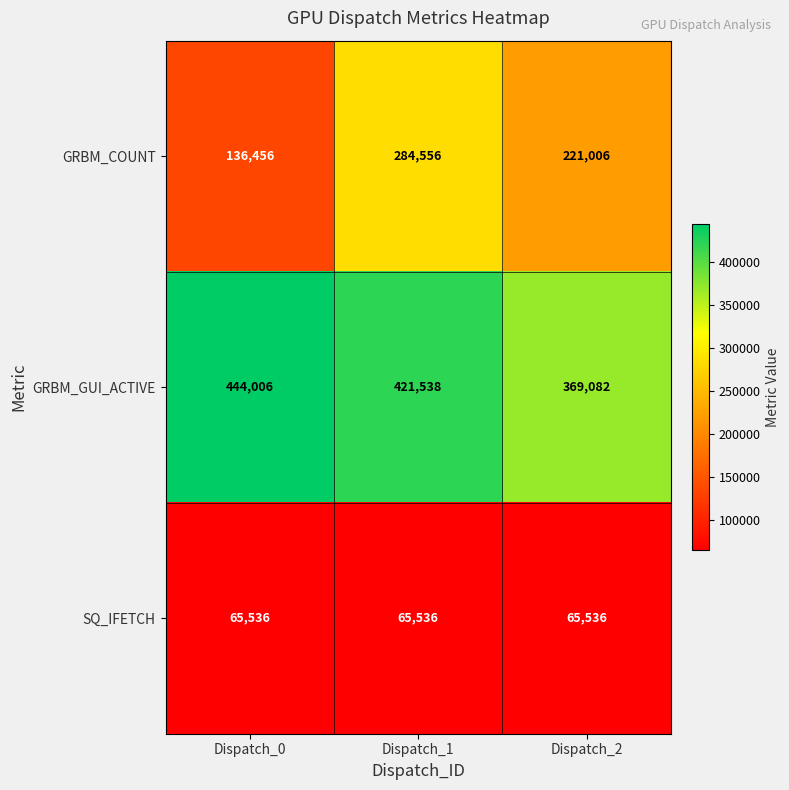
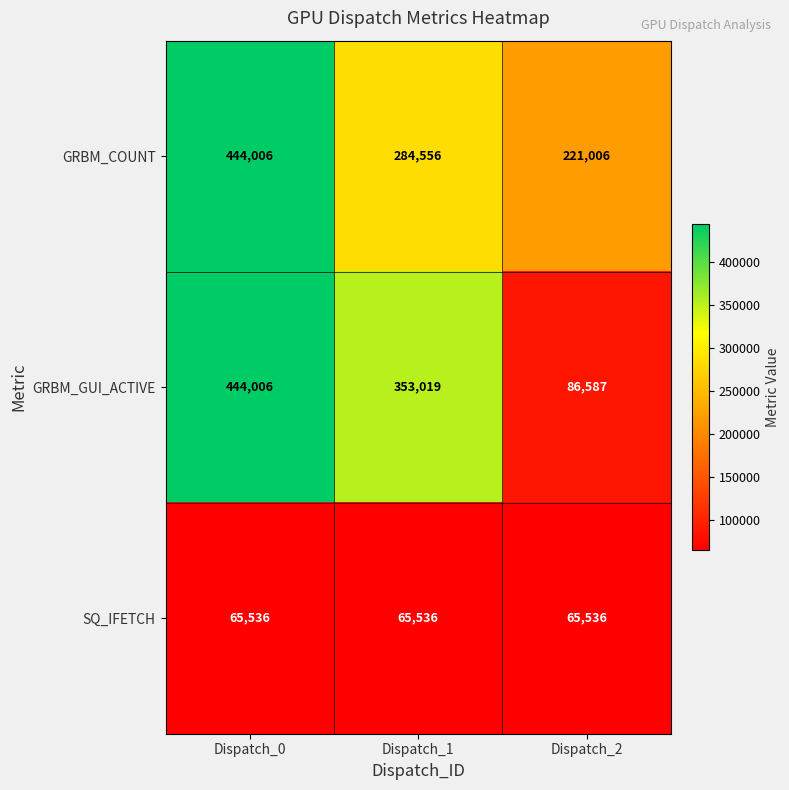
  {
    "GRBM_COUNT": {
-     "Dispatch_0": "136,456",
+     "Dispatch_0": "444,006",
      "Dispatch_1": "284,556",
      "Dispatch_2": "221,006"
    },
    "GRBM_GUI_ACTIVE": {
      "Dispatch_0": "444,006",
-     "Dispatch_1": "421,538",
-     "Dispatch_2": "369,082"
+     "Dispatch_1": "353,019",
+     "Dispatch_2": "86,587"
    },
    "SQ_IFETCH": {
      "Dispatch_0": "65,536",
      "Dispatch_1": "65,536",
      "Dispatch_2": "65,536"
    }
  }
